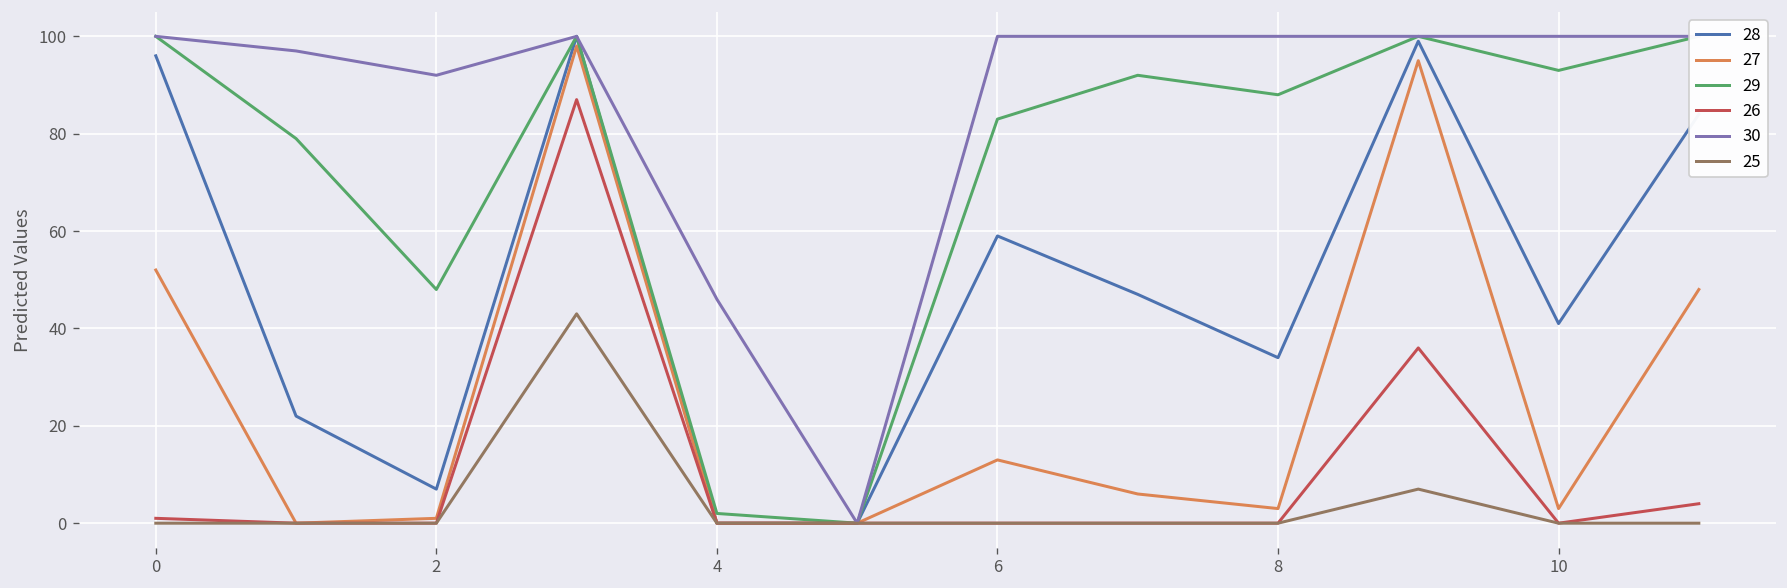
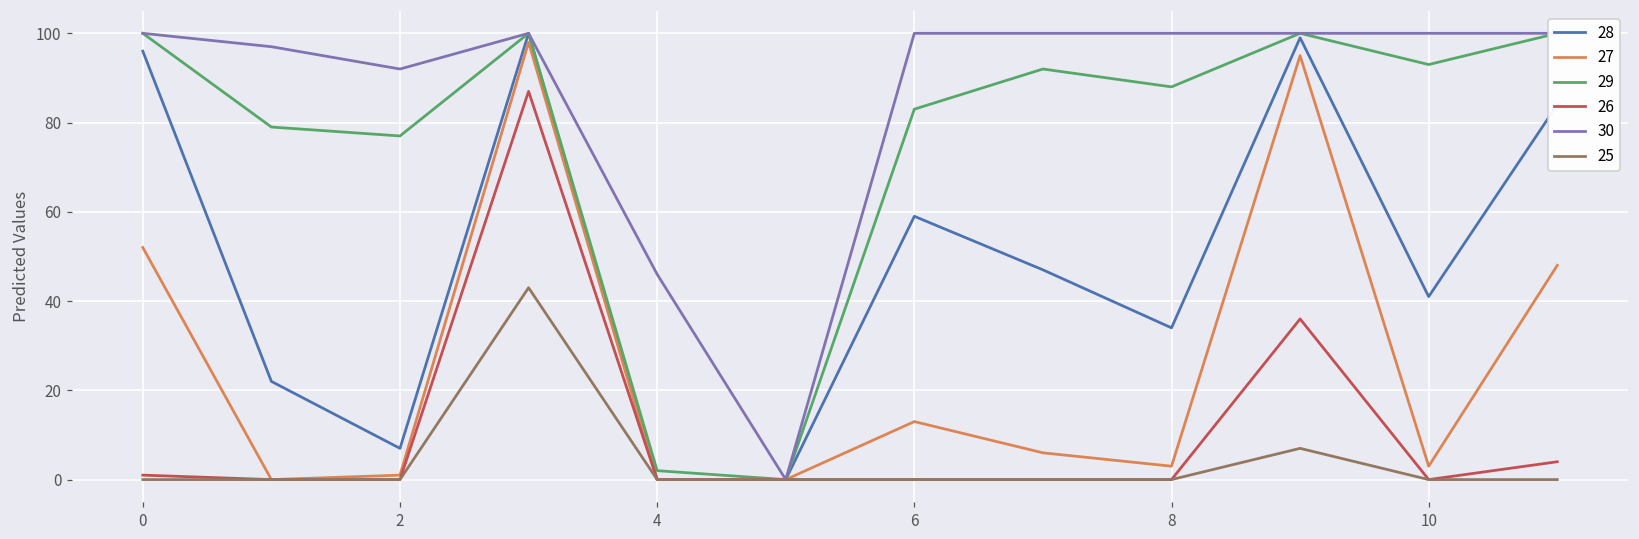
  {
    "29": {
-     "2": 48,
+     "2": 77,
      "4": 2,
      "6": 83,
      "8": 88,
      "10": 93
    },
    "25": {
      "0": 0
    }
  }
